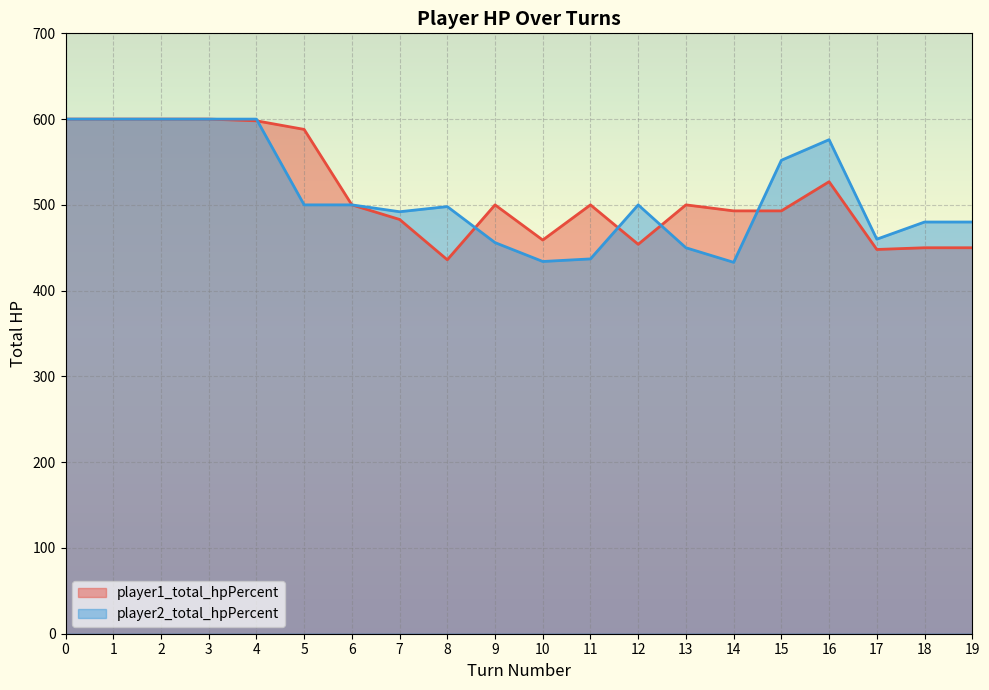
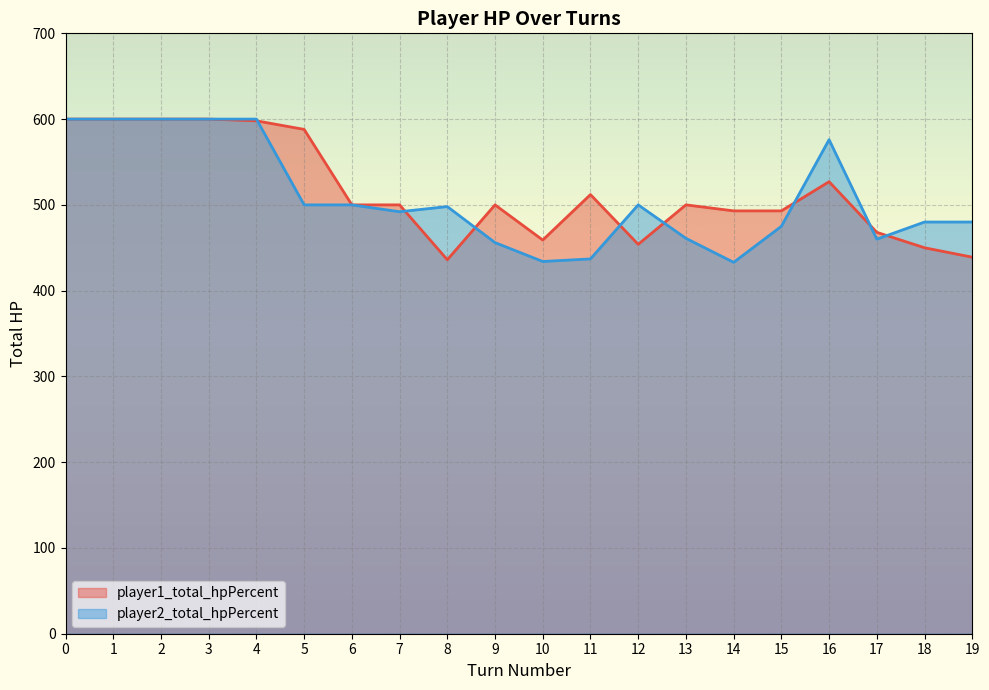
  {
    "player1_total_hpPercent": {
      "5": 590,
-     "7": 480,
+     "7": 500,
      "8": 440,
      "9": 500,
      "10": 460,
-     "11": 500,
+     "11": 510,
      "12": 450,
      "13": 500,
      "14": 490,
      "15": 490,
      "16": 530,
-     "17": 450,
+     "17": 470,
      "18": 450,
-     "19": 450
+     "19": 440
    },
    "player2_total_hpPercent": {
      "5": 500,
      "7": 490,
      "8": 500,
      "9": 460,
      "10": 430,
      "11": 440,
      "12": 500,
-     "13": 450,
+     "13": 460,
      "14": 430,
-     "15": 550,
+     "15": 480,
      "16": 580,
      "17": 460,
      "18": 480,
      "19": 480
    }
  }
